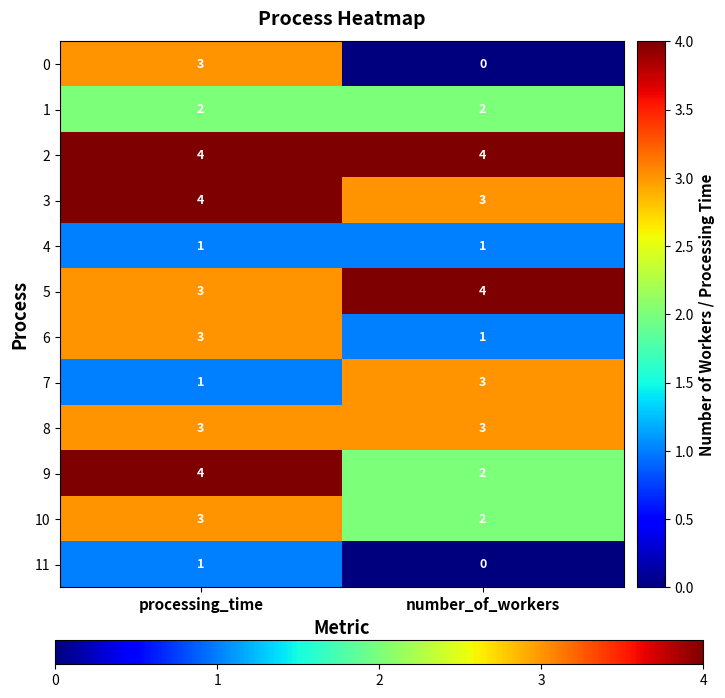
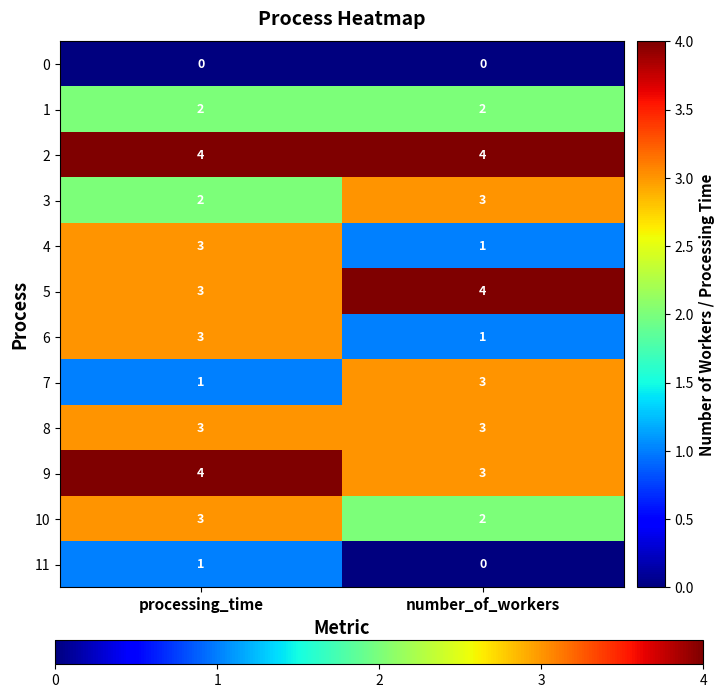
  {
    "0": {
-     "processing_time": 3,
+     "processing_time": 0,
      "number_of_workers": 0
    },
    "1": {
      "processing_time": 2,
      "number_of_workers": 2
    },
    "2": {
      "processing_time": 4,
      "number_of_workers": 4
    },
    "3": {
-     "processing_time": 4,
+     "processing_time": 2,
      "number_of_workers": 3
    },
    "4": {
-     "processing_time": 1,
+     "processing_time": 3,
      "number_of_workers": 1
    },
    "5": {
      "processing_time": 3,
      "number_of_workers": 4
    },
    "6": {
      "processing_time": 3,
      "number_of_workers": 1
    },
    "7": {
      "processing_time": 1,
      "number_of_workers": 3
    },
    "8": {
      "processing_time": 3,
      "number_of_workers": 3
    },
    "9": {
      "processing_time": 4,
-     "number_of_workers": 2
+     "number_of_workers": 3
    },
    "10": {
      "processing_time": 3,
      "number_of_workers": 2
    },
    "11": {
      "processing_time": 1,
      "number_of_workers": 0
    }
  }
